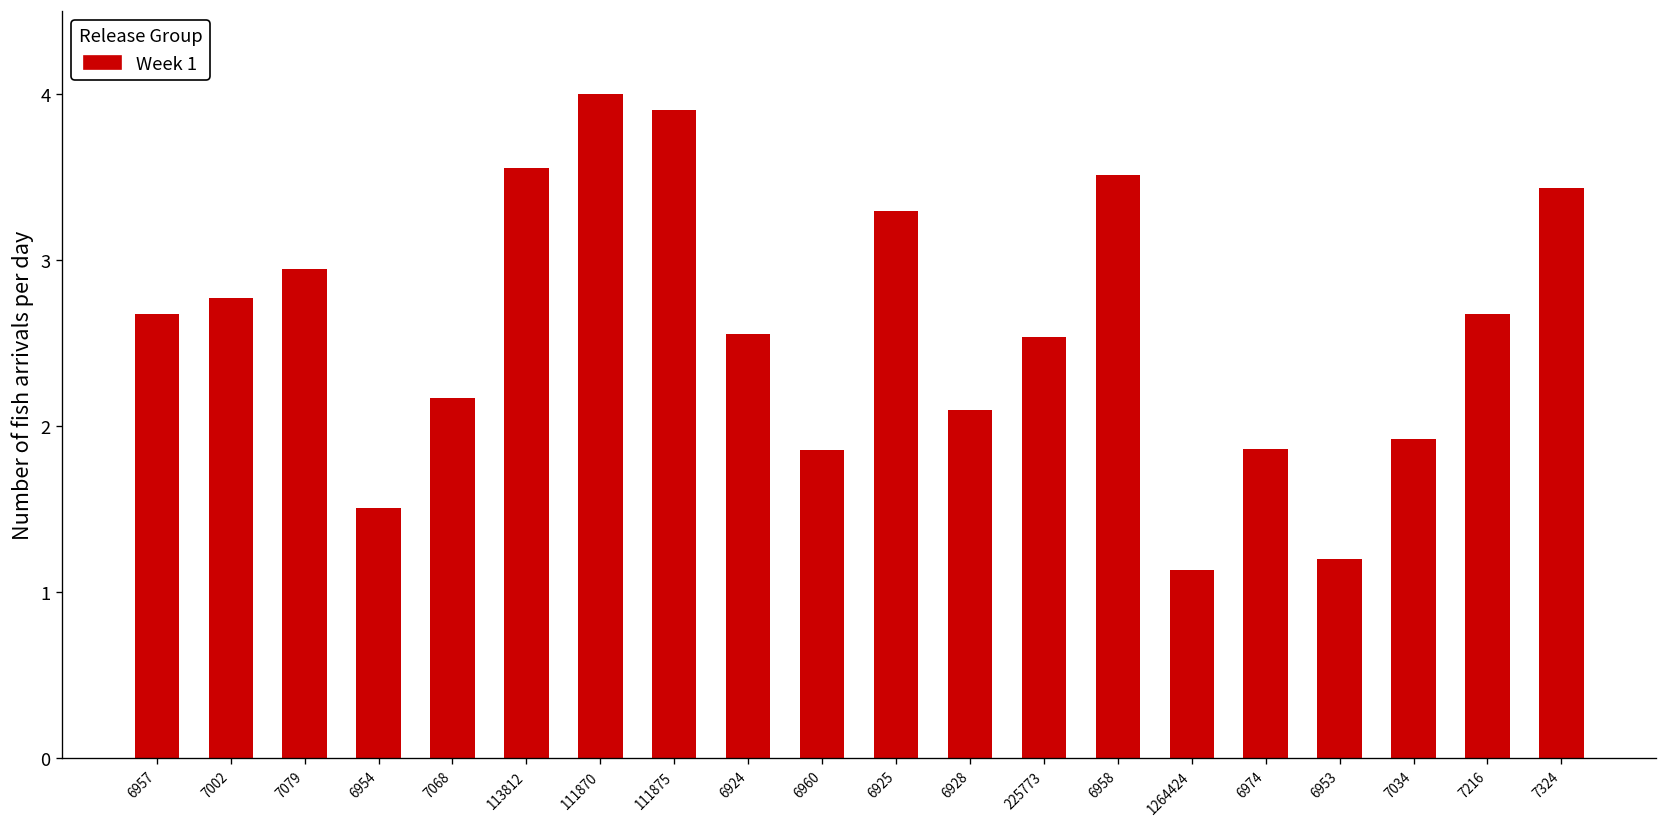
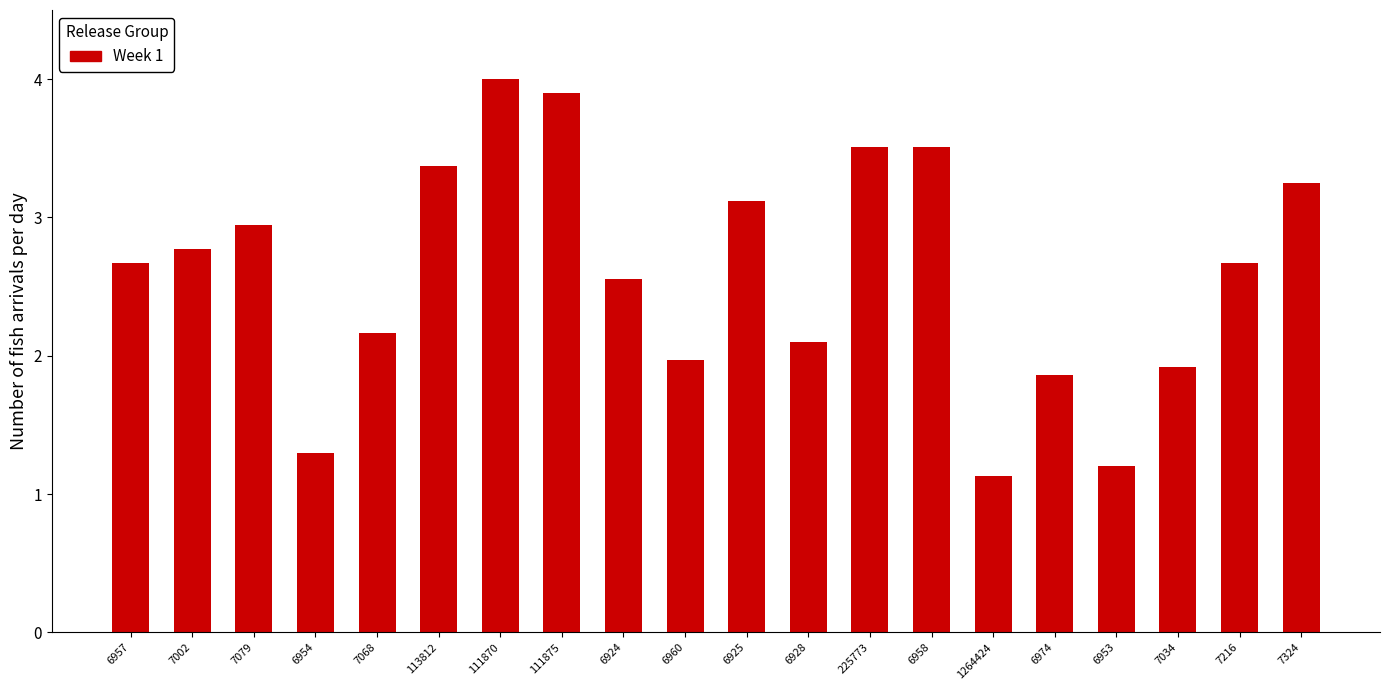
  {
    "6957": 2.67,
    "7002": 2.77,
    "7079": 2.95,
-   "6954": 1.50,
+   "6954": 1.30,
    "7068": 2.17,
-   "113812": 3.55,
+   "113812": 3.38,
    "111870": 4.00,
    "111875": 3.90,
    "6924": 2.56,
-   "6960": 1.85,
-   "6925": 3.30,
+   "6960": 1.97,
+   "6925": 3.12,
    "6928": 2.10,
-   "225773": 2.54,
+   "225773": 3.51,
    "6958": 3.51,
    "1264424": 1.13,
    "6974": 1.86,
    "6953": 1.20,
    "7034": 1.92,
    "7216": 2.67,
-   "7324": 3.43
+   "7324": 3.25
  }
